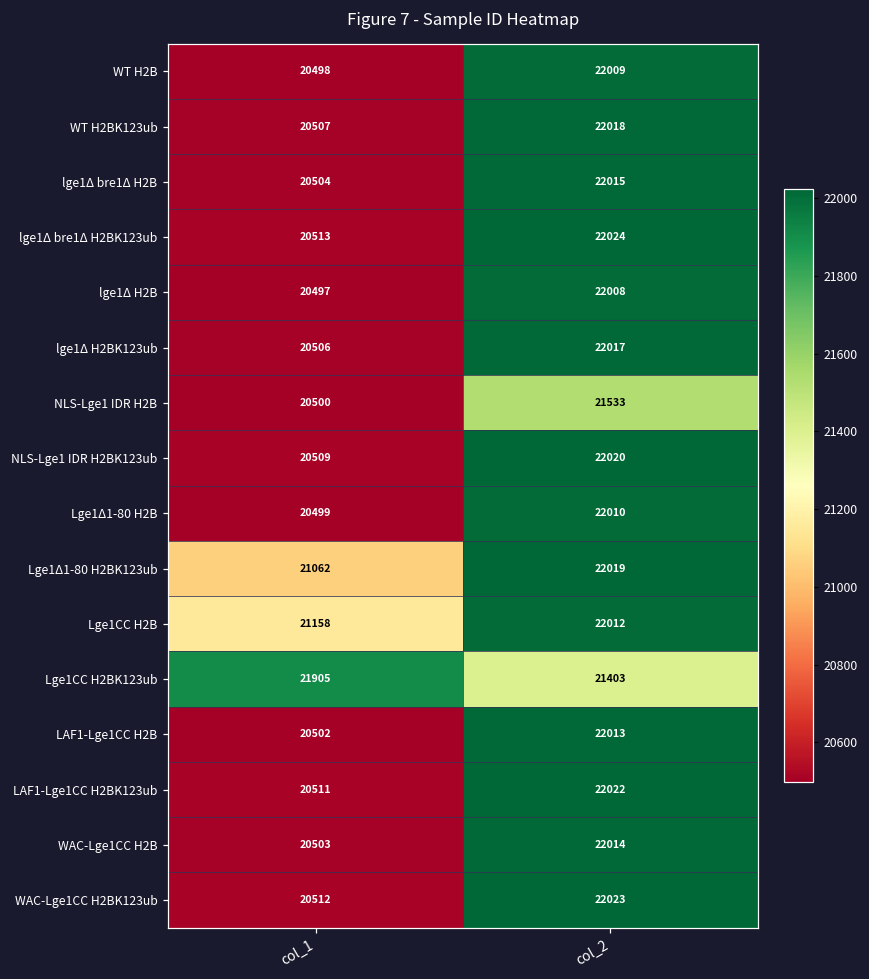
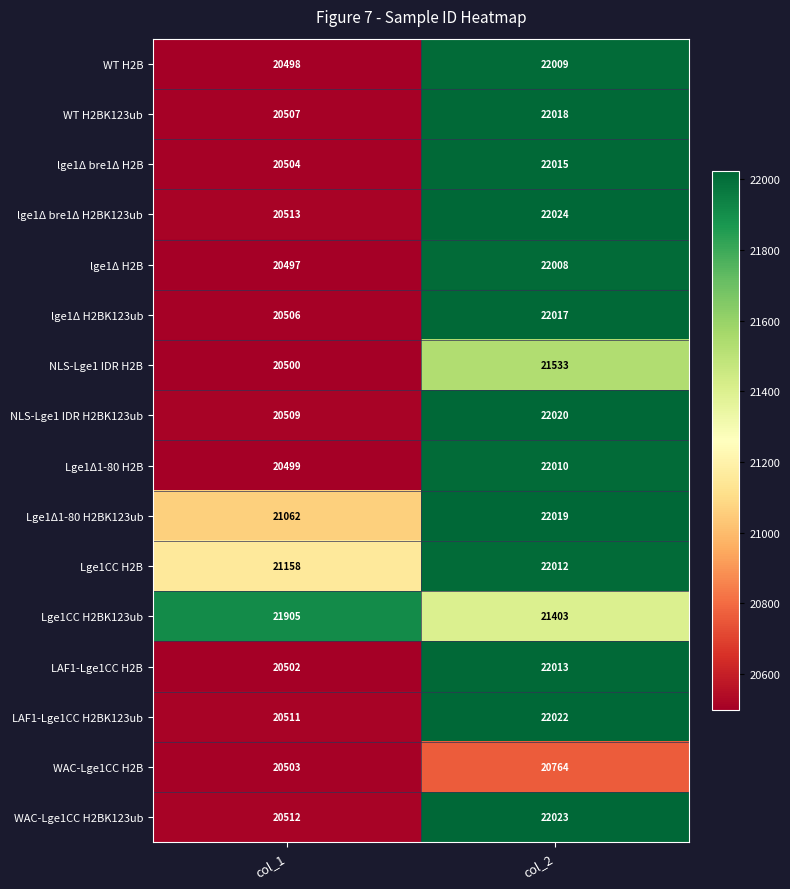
  {
    "WT H2B": {
      "col_1": 20498,
      "col_2": 22009
    },
    "WT H2BK123ub": {
      "col_1": 20507,
      "col_2": 22018
    },
    "lge1Δ bre1Δ H2B": {
      "col_1": 20504,
      "col_2": 22015
    },
    "lge1Δ bre1Δ H2BK123ub": {
      "col_1": 20513,
      "col_2": 22024
    },
    "lge1Δ H2B": {
      "col_1": 20497,
      "col_2": 22008
    },
    "lge1Δ H2BK123ub": {
      "col_1": 20506,
      "col_2": 22017
    },
    "NLS-Lge1 IDR H2B": {
      "col_1": 20500,
      "col_2": 21533
    },
    "NLS-Lge1 IDR H2BK123ub": {
      "col_1": 20509,
      "col_2": 22020
    },
    "Lge1Δ1-80 H2B": {
      "col_1": 20499,
      "col_2": 22010
    },
    "Lge1Δ1-80 H2BK123ub": {
      "col_1": 21062,
      "col_2": 22019
    },
    "Lge1CC H2B": {
      "col_1": 21158,
      "col_2": 22012
    },
    "Lge1CC H2BK123ub": {
      "col_1": 21905,
      "col_2": 21403
    },
    "LAF1-Lge1CC H2B": {
      "col_1": 20502,
      "col_2": 22013
    },
    "LAF1-Lge1CC H2BK123ub": {
      "col_1": 20511,
      "col_2": 22022
    },
    "WAC-Lge1CC H2B": {
      "col_1": 20503,
-     "col_2": 22014
+     "col_2": 20764
    },
    "WAC-Lge1CC H2BK123ub": {
      "col_1": 20512,
      "col_2": 22023
    }
  }
